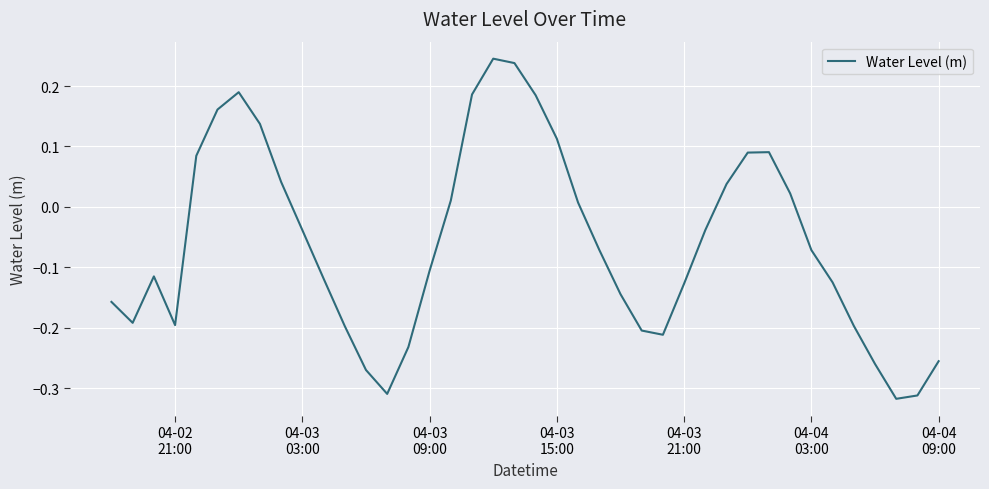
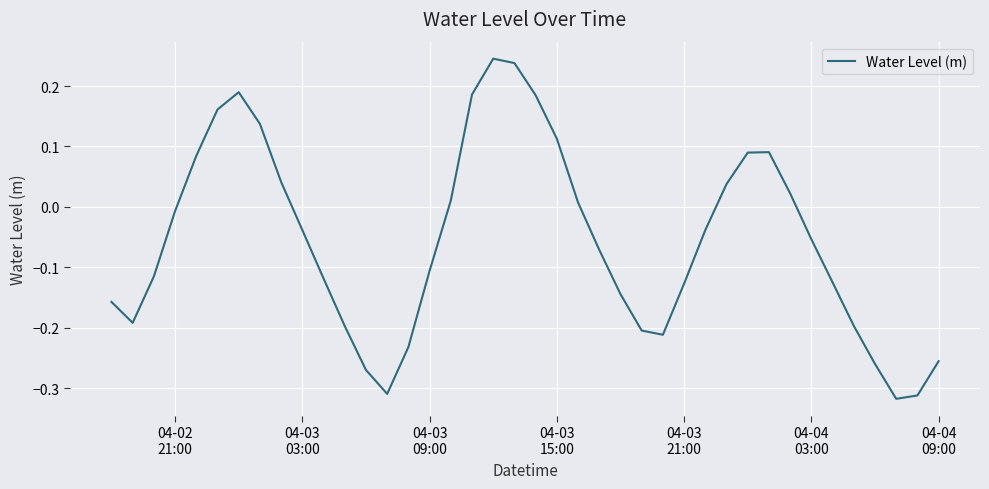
  {
-   "04-02 21:00": -0.20,
+   "04-02 21:00": -0.01,
    "04-03 03:00": -0.04,
    "04-03 09:00": -0.11,
    "04-03 15:00": 0.11,
    "04-03 21:00": -0.13,
-   "04-04 03:00": -0.07,
+   "04-04 03:00": -0.05,
    "04-04 09:00": -0.26
  }
